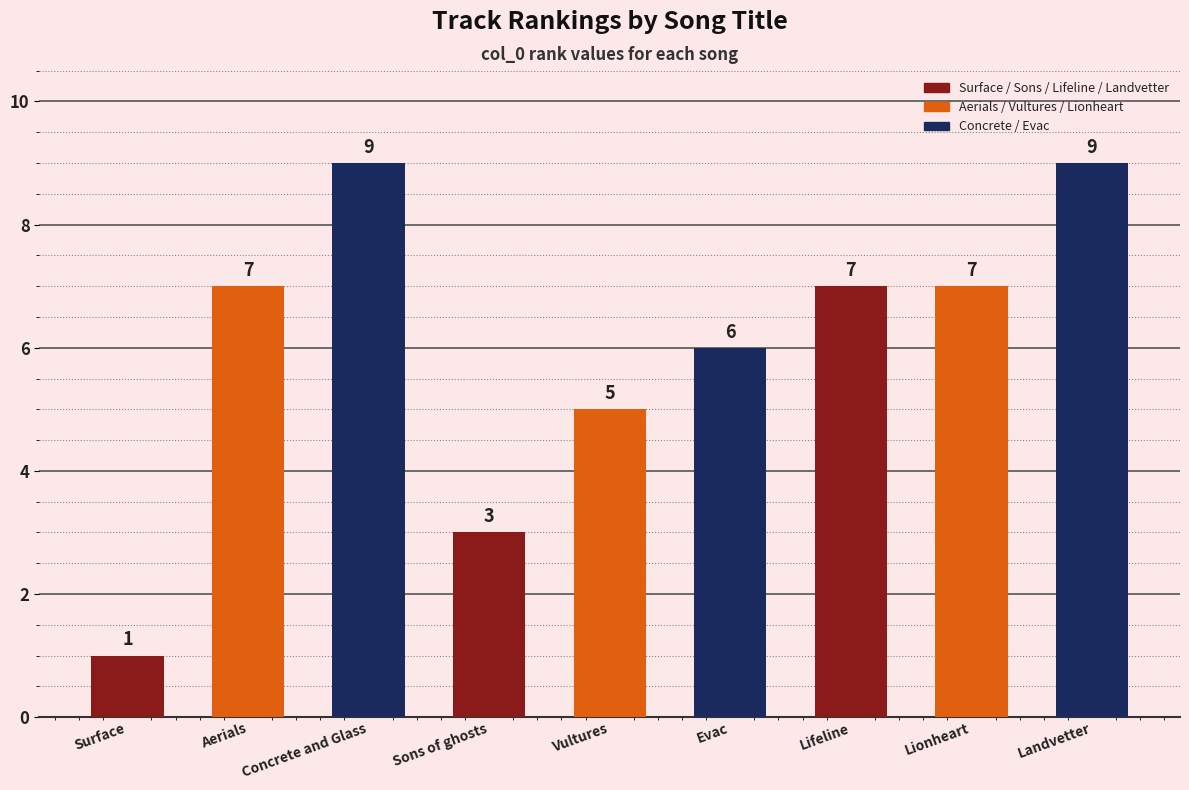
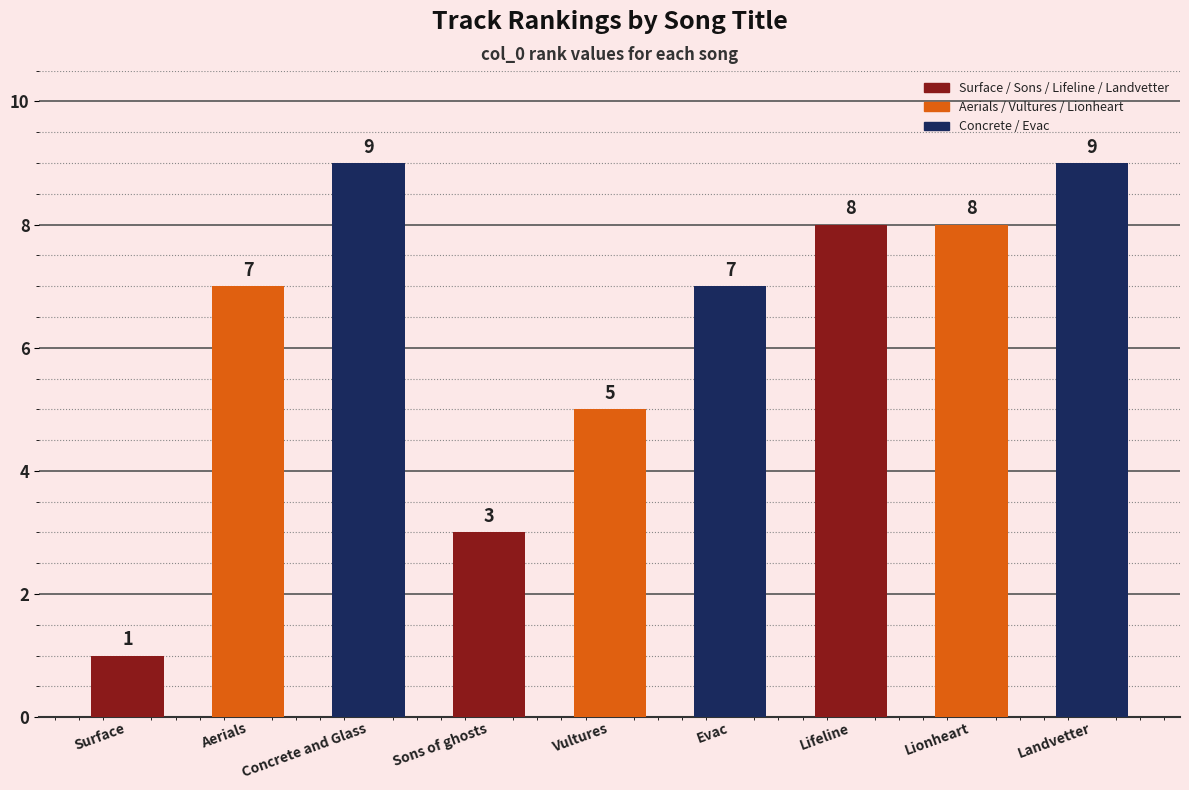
  {
    "Surface": 1,
    "Aerials": 7,
    "Concrete and Glass": 9,
    "Sons of ghosts": 3,
    "Vultures": 5,
-   "Evac": 6,
-   "Lifeline": 7,
-   "Lionheart": 7,
+   "Evac": 7,
+   "Lifeline": 8,
+   "Lionheart": 8,
    "Landvetter": 9
  }
